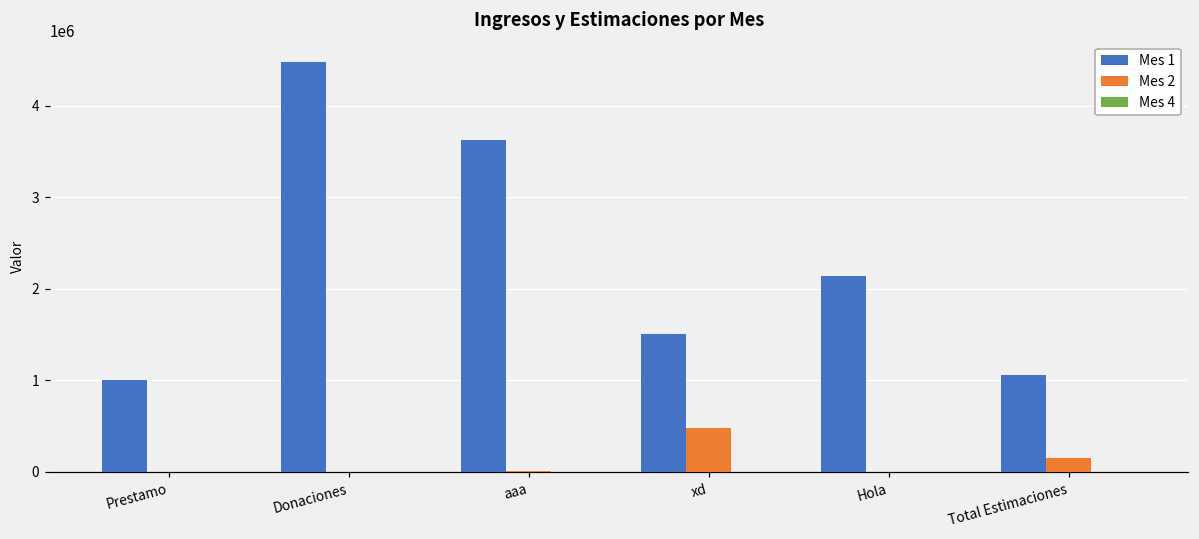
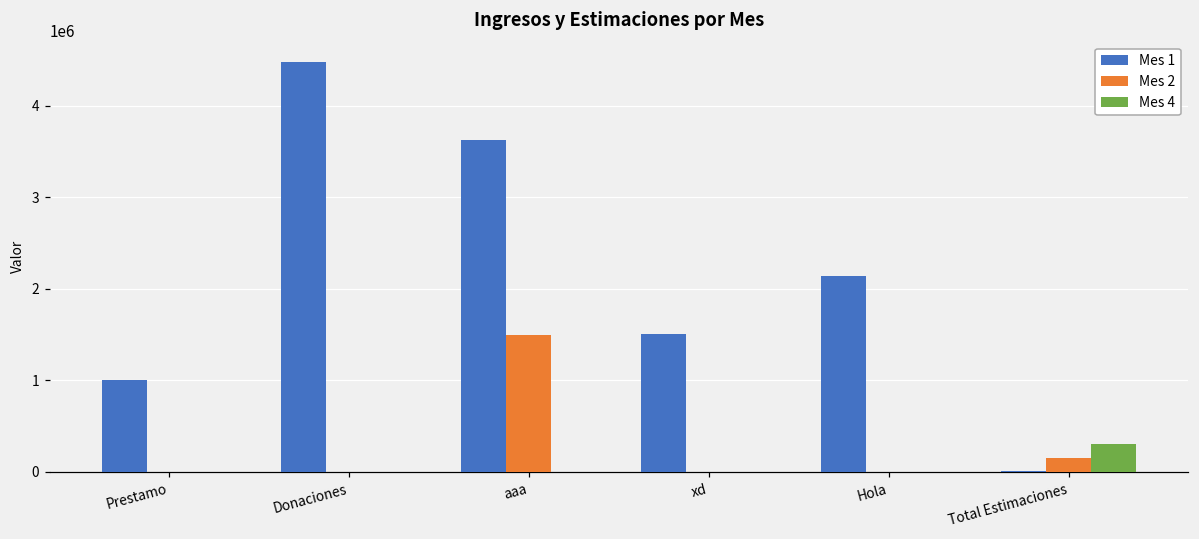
  {
    "Mes 1": {
      "Prestamo": 1000000,
      "Donaciones": 4500000,
      "aaa": 3600000,
      "xd": 1500000,
      "Hola": 2100000,
-     "Total Estimaciones": 1100000
+     "Total Estimaciones": 0
    },
    "Mes 2": {
      "Prestamo": 0,
      "Donaciones": 0,
-     "aaa": 0,
-     "xd": 500000,
+     "aaa": 1500000,
+     "xd": 0,
      "Total Estimaciones": 200000
    },
    "Mes 4": {
      "Prestamo": 0,
      "Donaciones": 0,
      "aaa": 0,
      "xd": 0,
-     "Total Estimaciones": 0
+     "Total Estimaciones": 300000
    }
  }
